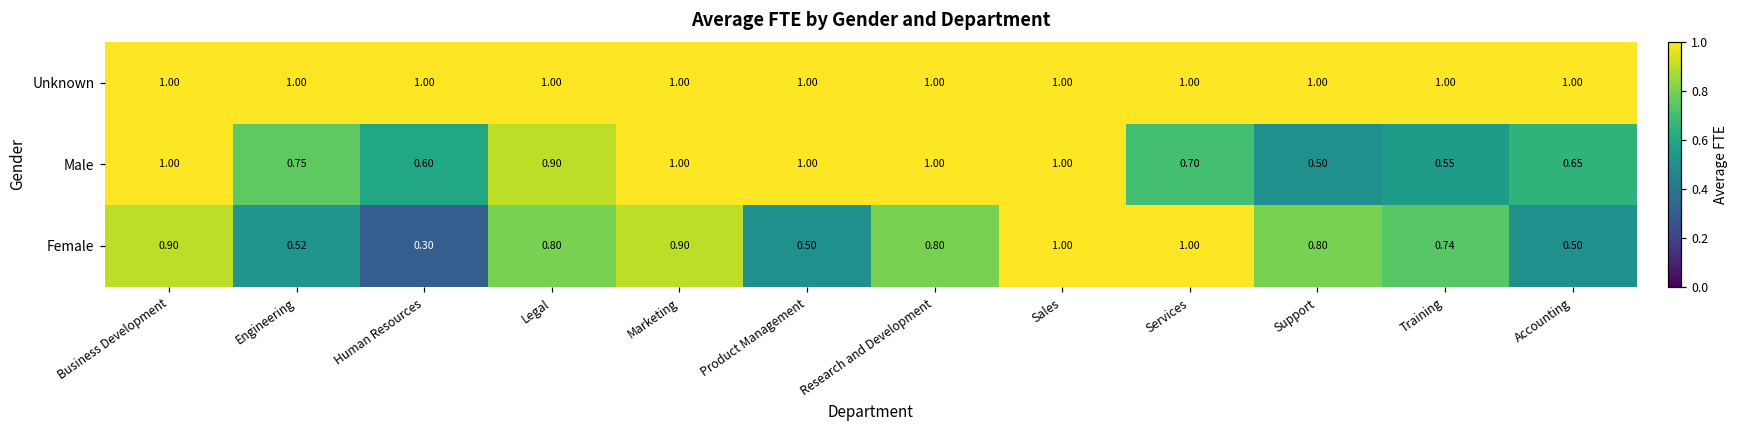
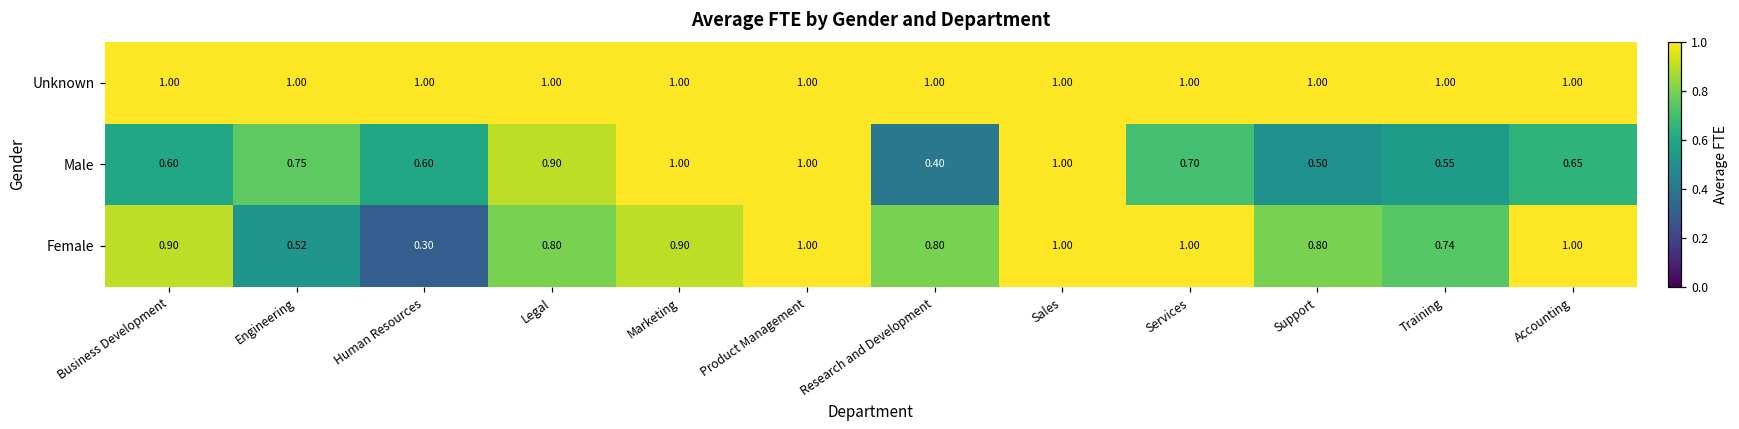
  {
    "Unknown": {
      "Business Development": 1.00,
      "Engineering": 1.00,
      "Human Resources": 1.00,
      "Legal": 1.00,
      "Marketing": 1.00,
      "Product Management": 1.00,
      "Research and Development": 1.00,
      "Sales": 1.00,
      "Services": 1.00,
      "Support": 1.00,
      "Training": 1.00,
      "Accounting": 1.00
    },
    "Male": {
-     "Business Development": 1.00,
+     "Business Development": 0.60,
      "Engineering": 0.75,
      "Human Resources": 0.60,
      "Legal": 0.90,
      "Marketing": 1.00,
      "Product Management": 1.00,
-     "Research and Development": 1.00,
+     "Research and Development": 0.40,
      "Sales": 1.00,
      "Services": 0.70,
      "Support": 0.50,
      "Training": 0.55,
      "Accounting": 0.65
    },
    "Female": {
      "Business Development": 0.90,
      "Engineering": 0.52,
      "Human Resources": 0.30,
      "Legal": 0.80,
      "Marketing": 0.90,
-     "Product Management": 0.50,
+     "Product Management": 1.00,
      "Research and Development": 0.80,
      "Sales": 1.00,
      "Services": 1.00,
      "Support": 0.80,
      "Training": 0.74,
-     "Accounting": 0.50
+     "Accounting": 1.00
    }
  }
